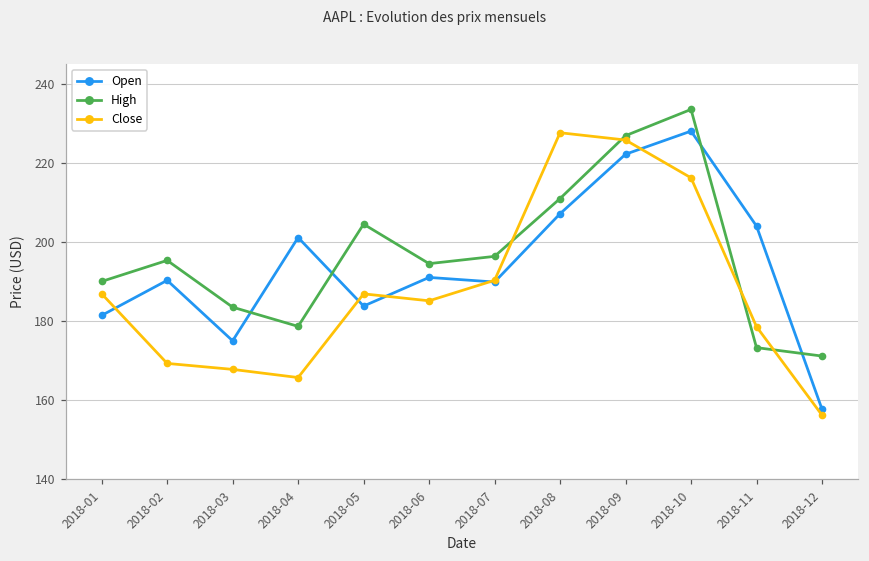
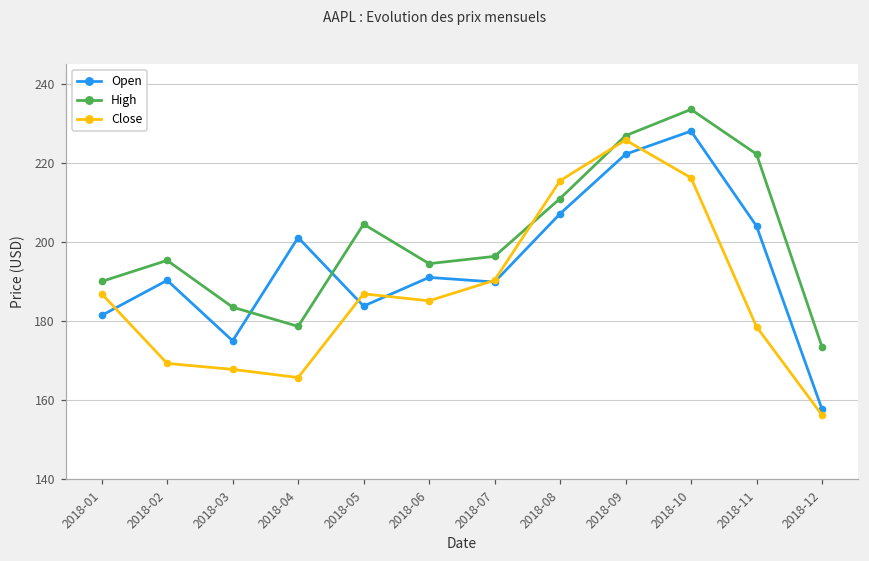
  {
    "Open": {
      "2018-01": 181,
      "2018-02": 190,
      "2018-03": 175,
      "2018-04": 201,
      "2018-05": 184,
      "2018-06": 191,
      "2018-08": 207,
      "2018-09": 222,
      "2018-10": 228,
      "2018-11": 204,
      "2018-12": 158
    },
    "High": {
      "2018-01": 190,
      "2018-02": 195,
      "2018-03": 184,
      "2018-04": 179,
      "2018-05": 204,
      "2018-06": 195,
      "2018-07": 196,
      "2018-08": 211,
      "2018-09": 227,
      "2018-10": 233,
-     "2018-11": 173,
-     "2018-12": 171
+     "2018-11": 222,
+     "2018-12": 173
    },
    "Close": {
      "2018-01": 187,
      "2018-02": 169,
      "2018-03": 168,
      "2018-04": 166,
      "2018-05": 187,
      "2018-06": 185,
-     "2018-08": 228,
+     "2018-08": 215,
      "2018-09": 226,
      "2018-10": 216,
      "2018-11": 179,
      "2018-12": 156
    }
  }
